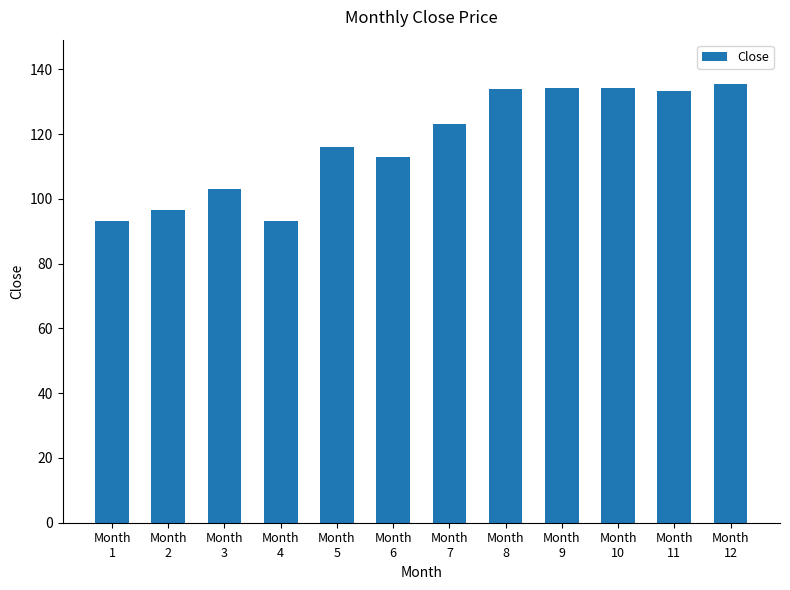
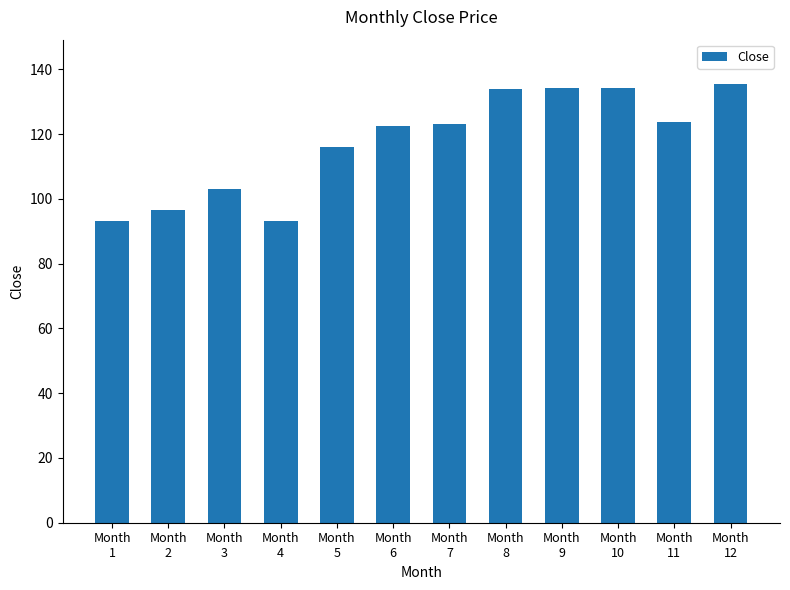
  {
    "Month 1": 93,
    "Month 2": 96,
    "Month 3": 103,
    "Month 4": 93,
    "Month 5": 116,
-   "Month 6": 113,
+   "Month 6": 123,
    "Month 7": 123,
    "Month 8": 134,
    "Month 9": 134,
    "Month 10": 134,
-   "Month 11": 133,
+   "Month 11": 124,
    "Month 12": 136
  }
